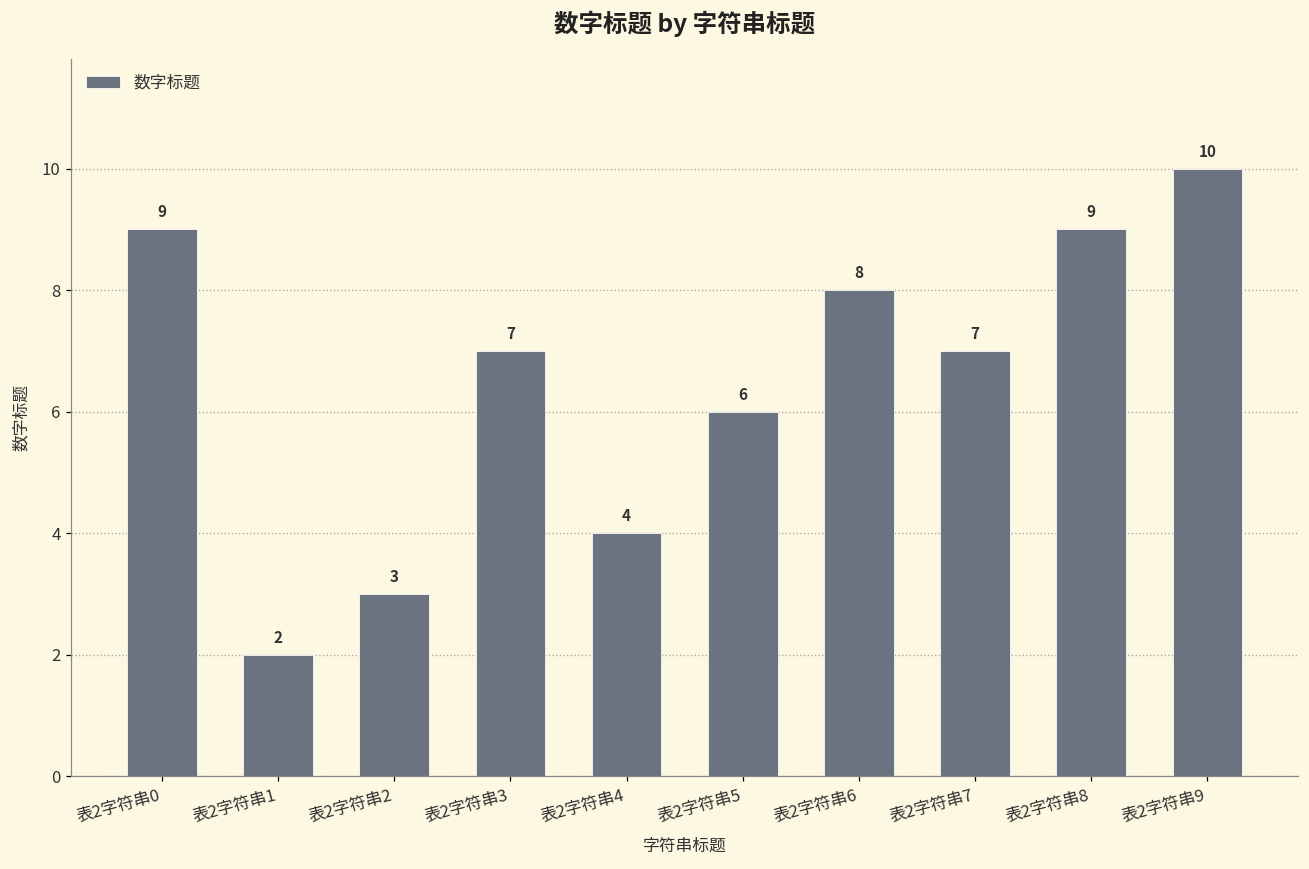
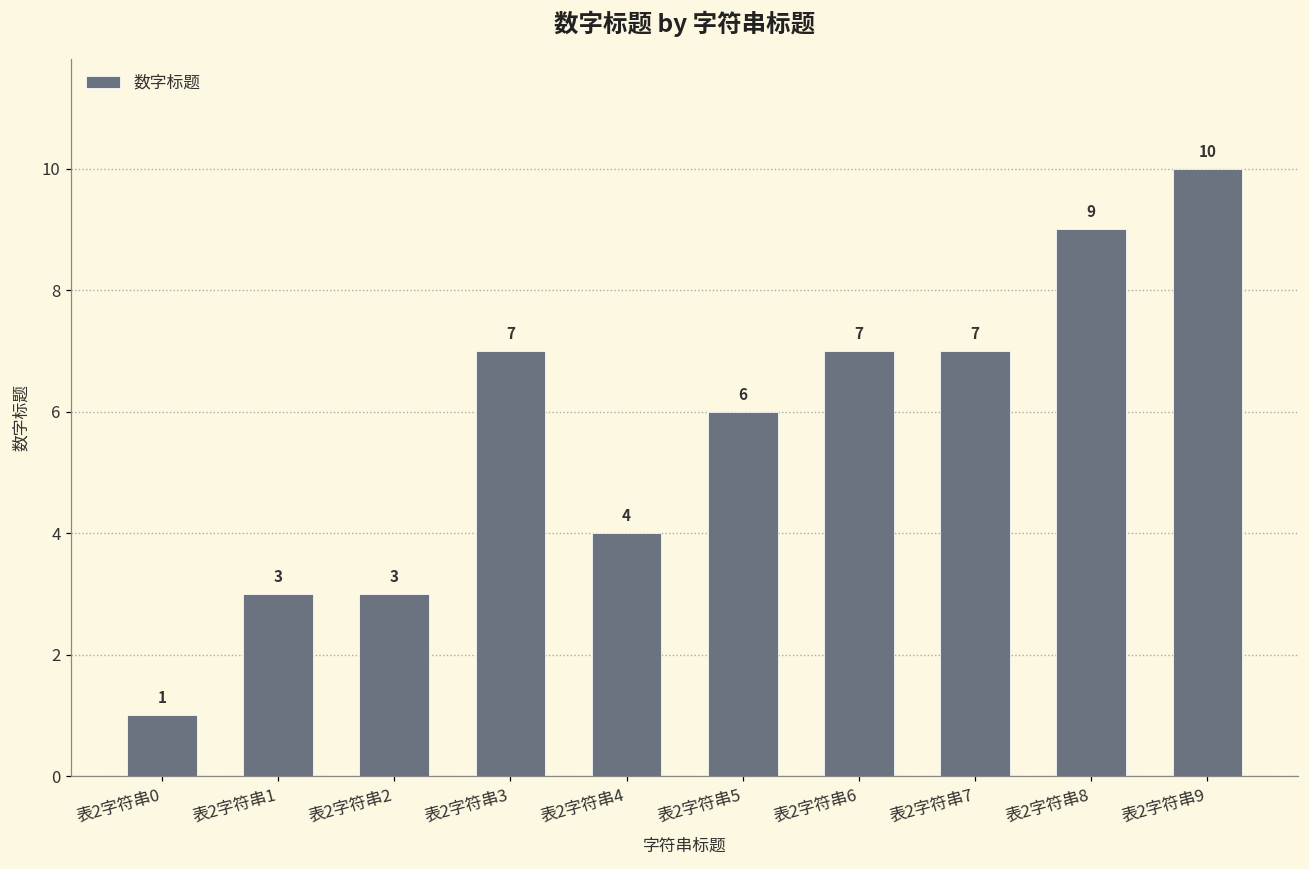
  {
-   "表2字符串0": 9,
-   "表2字符串1": 2,
+   "表2字符串0": 1,
+   "表2字符串1": 3,
    "表2字符串2": 3,
    "表2字符串3": 7,
    "表2字符串4": 4,
    "表2字符串5": 6,
-   "表2字符串6": 8,
+   "表2字符串6": 7,
    "表2字符串7": 7,
    "表2字符串8": 9,
    "表2字符串9": 10
  }
